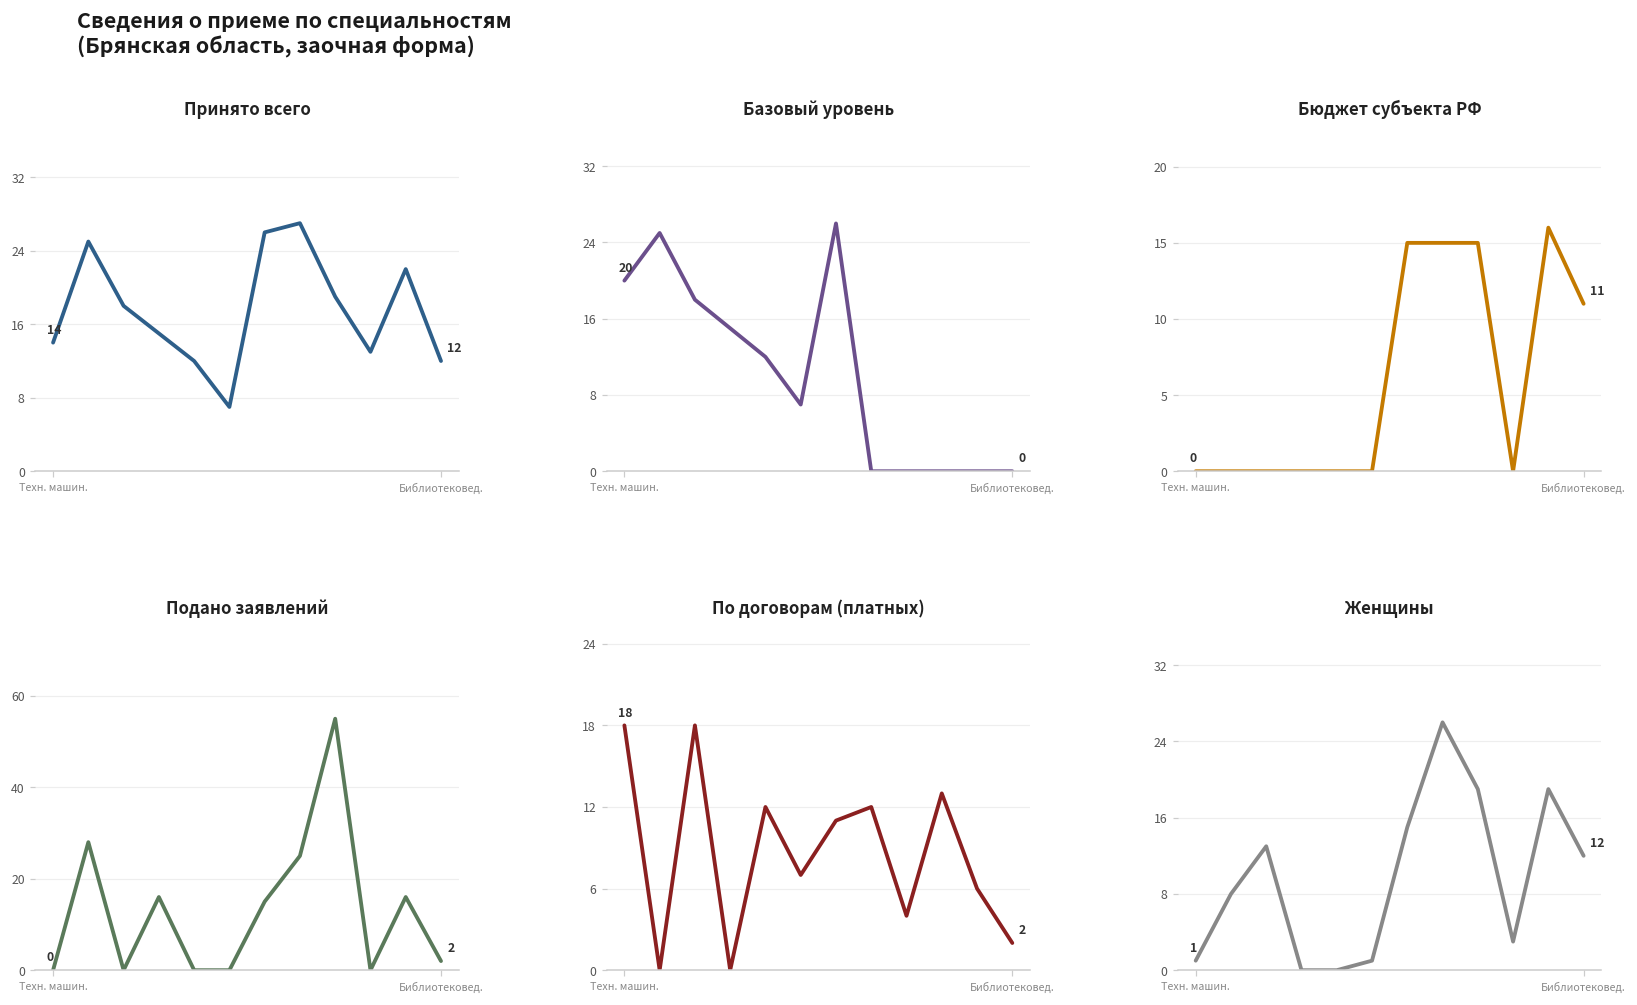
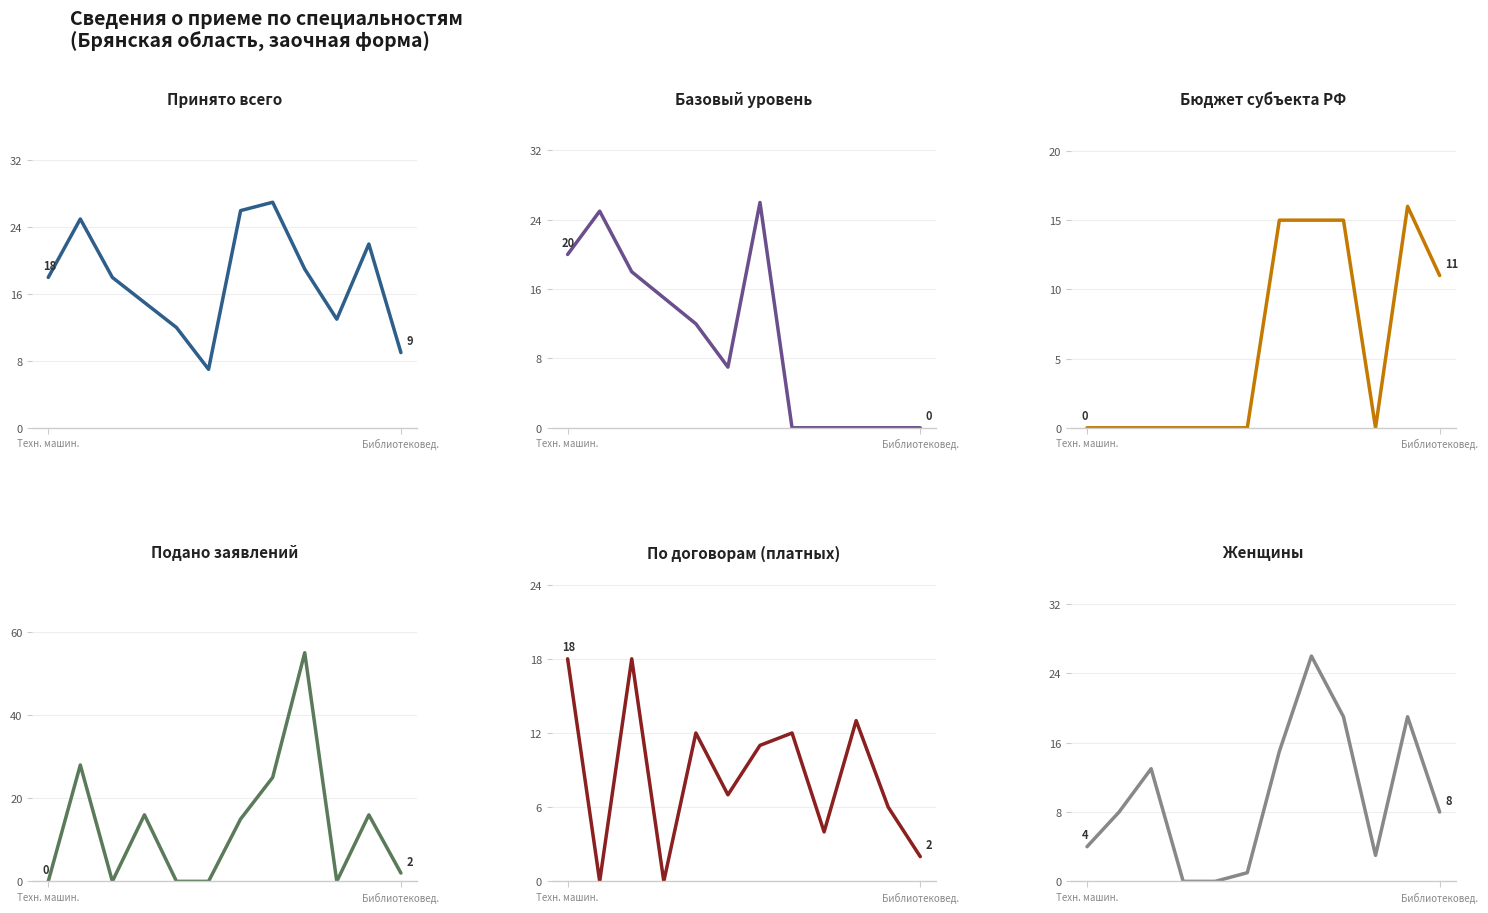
  {
    "Принято всего": {
-     "Техн. машин.": 14,
-     "Библиотековед.": 12
+     "Техн. машин.": 18,
+     "Библиотековед.": 9
    },
    "Базовый уровень": {
      "Техн. машин.": 20,
      "Библиотековед.": 0
    },
    "Бюджет субъекта РФ": {
      "Техн. машин.": 0,
      "Библиотековед.": 11
    },
    "Подано заявлений": {
      "Техн. машин.": 0,
      "Библиотековед.": 2
    },
    "По договорам (платных)": {
      "Техн. машин.": 18,
      "Библиотековед.": 2
    },
    "Женщины": {
-     "Техн. машин.": 1,
-     "Библиотековед.": 12
+     "Техн. машин.": 4,
+     "Библиотековед.": 8
    }
  }
